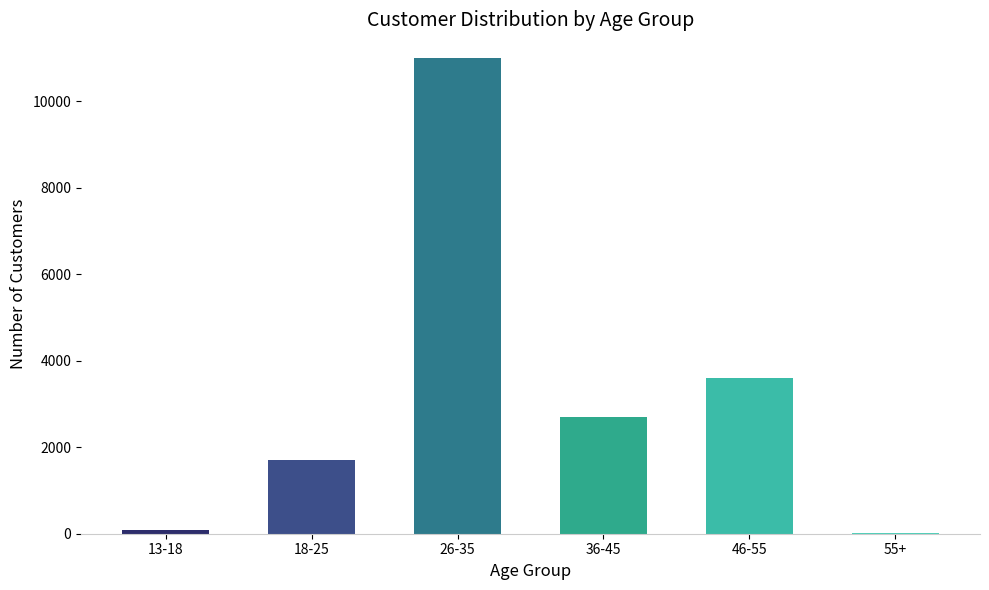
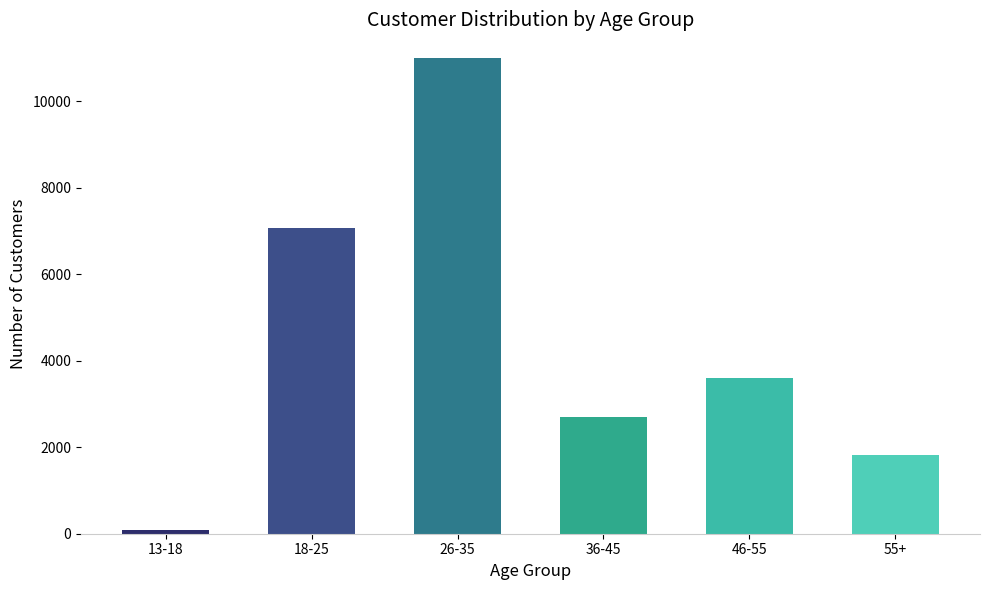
  {
    "13-18": 100,
-   "18-25": 1700,
+   "18-25": 7100,
    "26-35": 11000,
    "36-45": 2700,
    "46-55": 3600,
-   "55+": 0
+   "55+": 1800
  }
